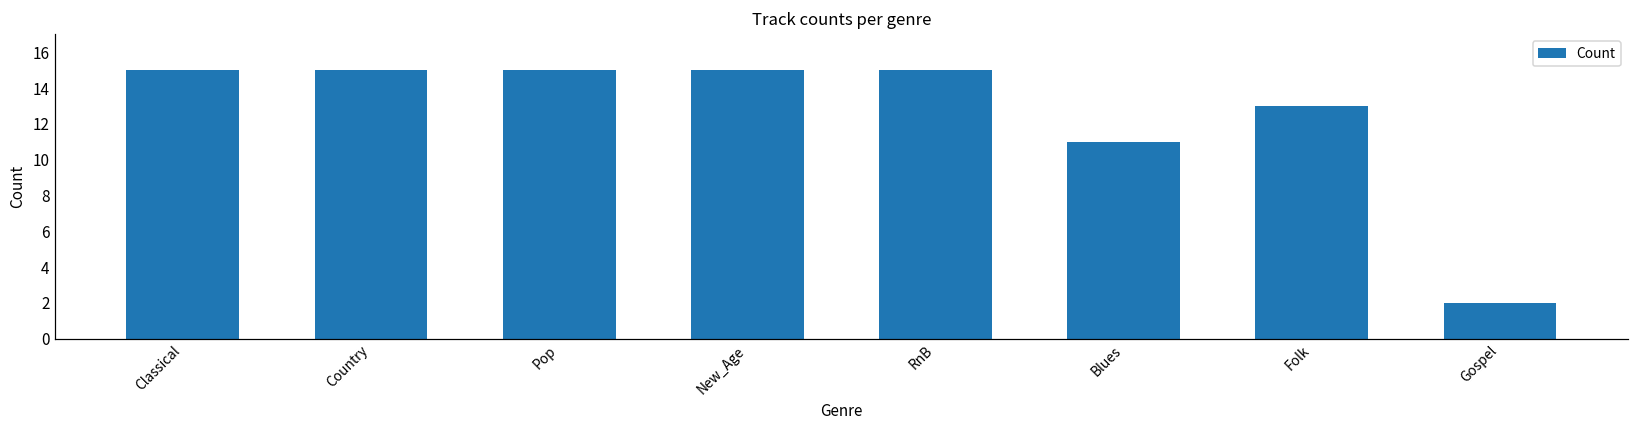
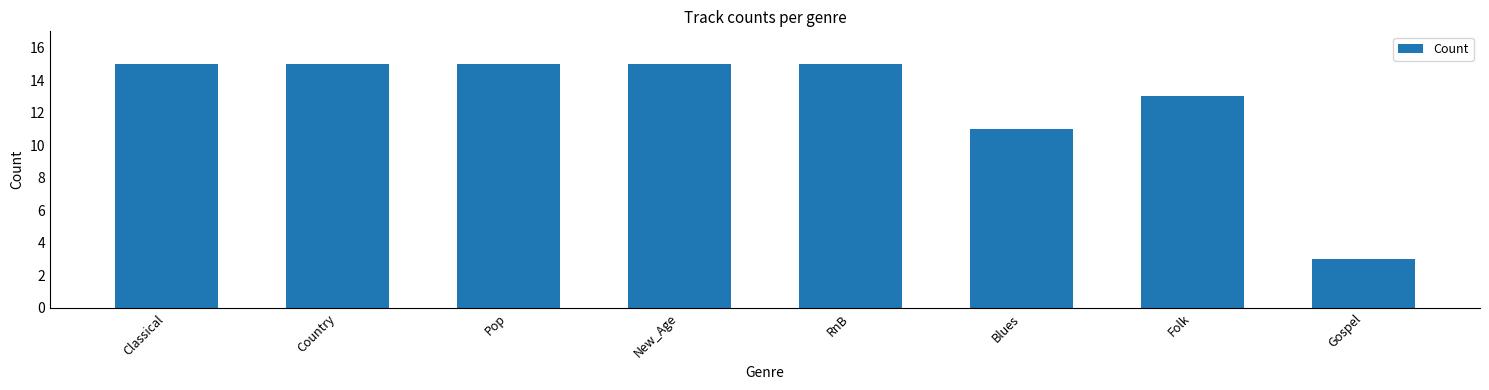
  {
    "Classical": 15,
    "Country": 15,
    "Pop": 15,
    "New_Age": 15,
    "RnB": 15,
    "Blues": 11,
    "Folk": 13,
-   "Gospel": 2
+   "Gospel": 3
  }
